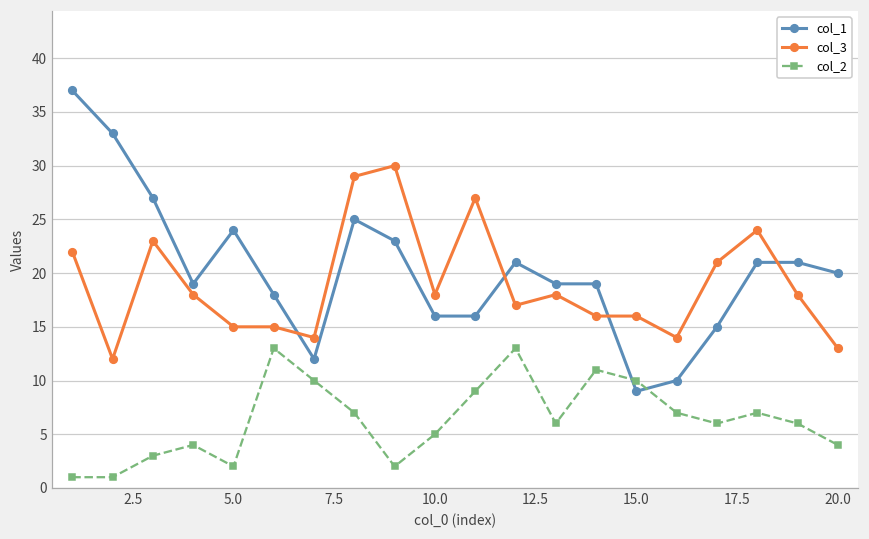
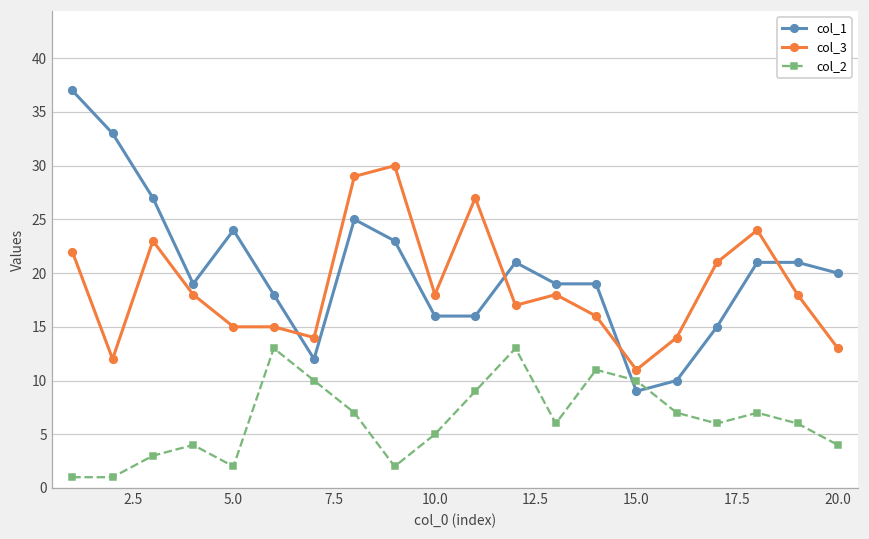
  {
    "col_1": {
      "5.0": 24,
      "10.0": 16,
      "15.0": 9,
      "20.0": 20
    },
    "col_3": {
      "5.0": 15,
      "10.0": 18,
-     "15.0": 16,
+     "15.0": 11,
      "20.0": 13
    },
    "col_2": {
      "5.0": 2,
      "10.0": 5,
      "15.0": 10,
      "20.0": 4
    }
  }
